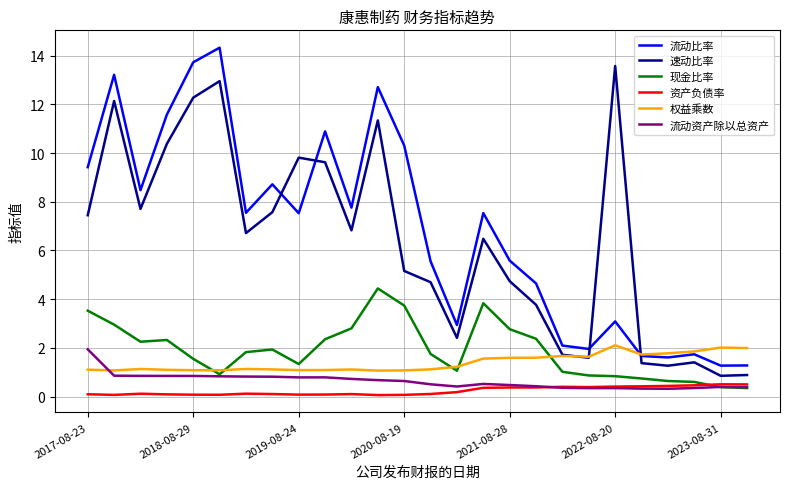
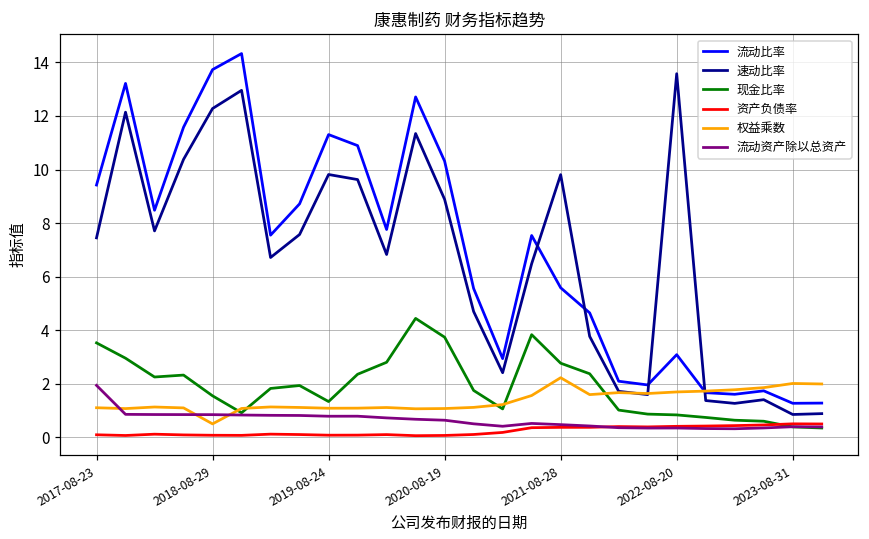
  {
    "流动比率": {
      "2017-08-23": 9.4,
      "2018-08-29": 13.7,
-     "2019-08-24": 7.5,
+     "2019-08-24": 11.3,
      "2020-08-19": 10.3,
      "2021-08-28": 5.6,
      "2022-08-20": 3.1,
      "2023-08-31": 1.3
    },
    "速动比率": {
      "2017-08-23": 7.4,
      "2018-08-29": 12.3,
      "2019-08-24": 9.8,
-     "2020-08-19": 5.2,
-     "2021-08-28": 4.7,
+     "2020-08-19": 8.9,
+     "2021-08-28": 9.8,
      "2022-08-20": 13.6,
      "2023-08-31": 0.9
    },
    "现金比率": {
      "2017-08-23": 3.5,
      "2018-08-29": 1.5,
      "2019-08-24": 1.3,
      "2020-08-19": 3.7,
      "2021-08-28": 2.8,
      "2022-08-20": 0.8
    },
    "资产负债率": {
      "2017-08-23": 0.1,
      "2018-08-29": 0.1,
      "2019-08-24": 0.1,
      "2020-08-19": 0.1,
      "2023-08-31": 0.5
    },
    "权益乘数": {
      "2017-08-23": 1.1,
-     "2018-08-29": 1.1,
+     "2018-08-29": 0.5,
      "2019-08-24": 1.1,
      "2020-08-19": 1.1,
-     "2021-08-28": 1.6,
-     "2022-08-20": 2.1,
+     "2021-08-28": 2.2,
+     "2022-08-20": 1.7,
      "2023-08-31": 2.0
    },
    "流动资产除以总资产": {
      "2017-08-23": 1.9,
      "2018-08-29": 0.8,
      "2019-08-24": 0.8,
      "2020-08-19": 0.6
    }
  }
